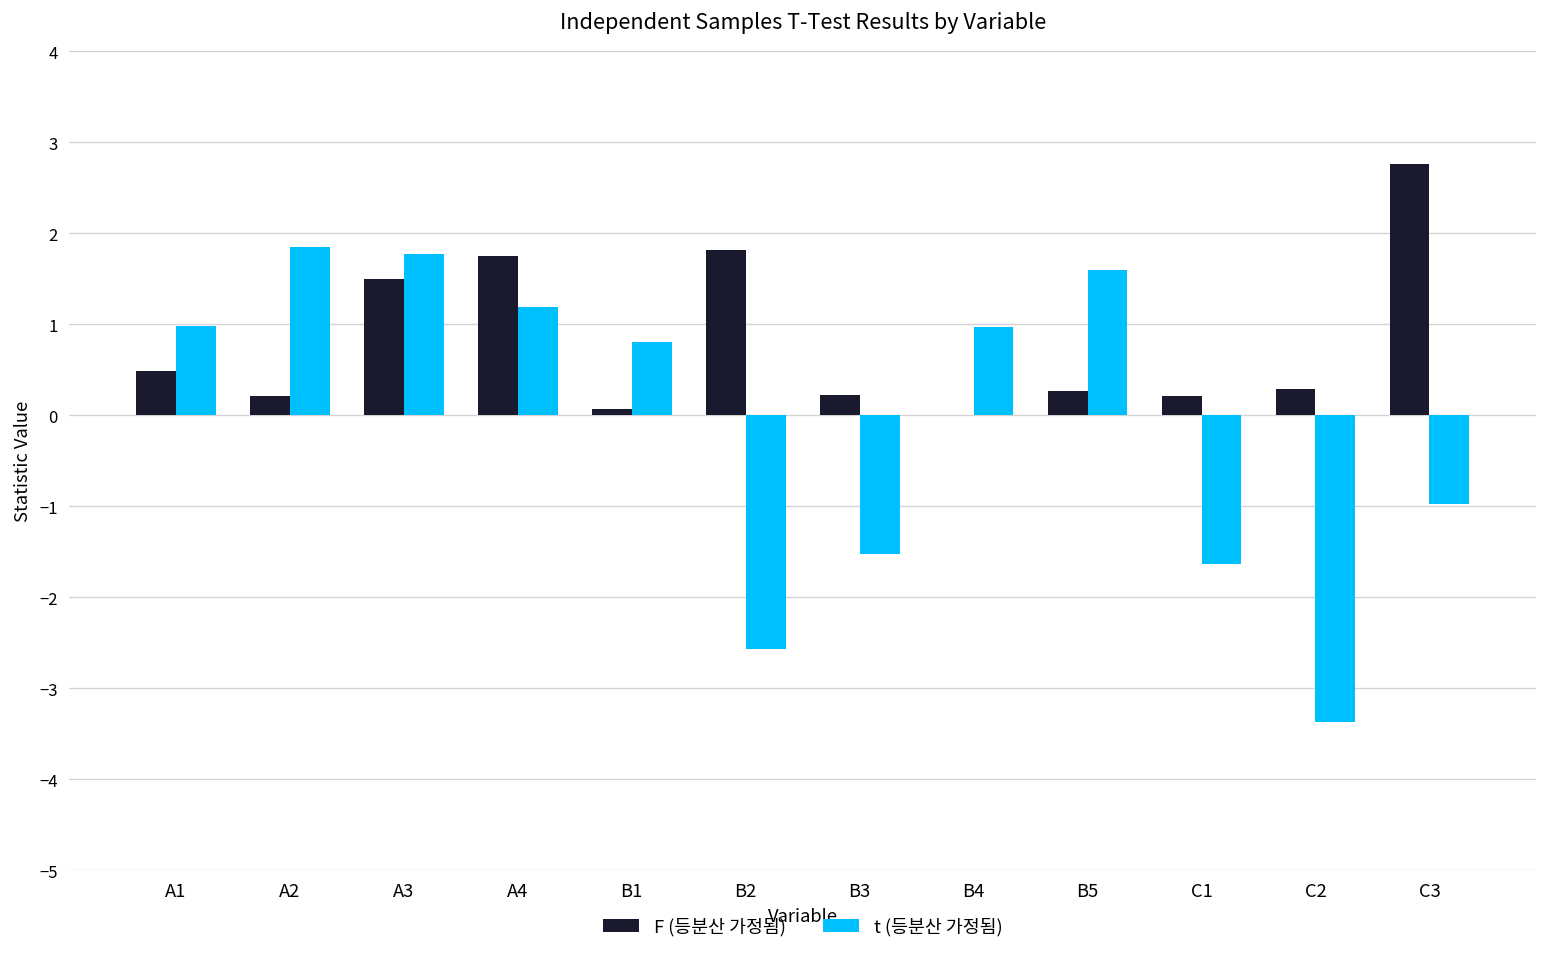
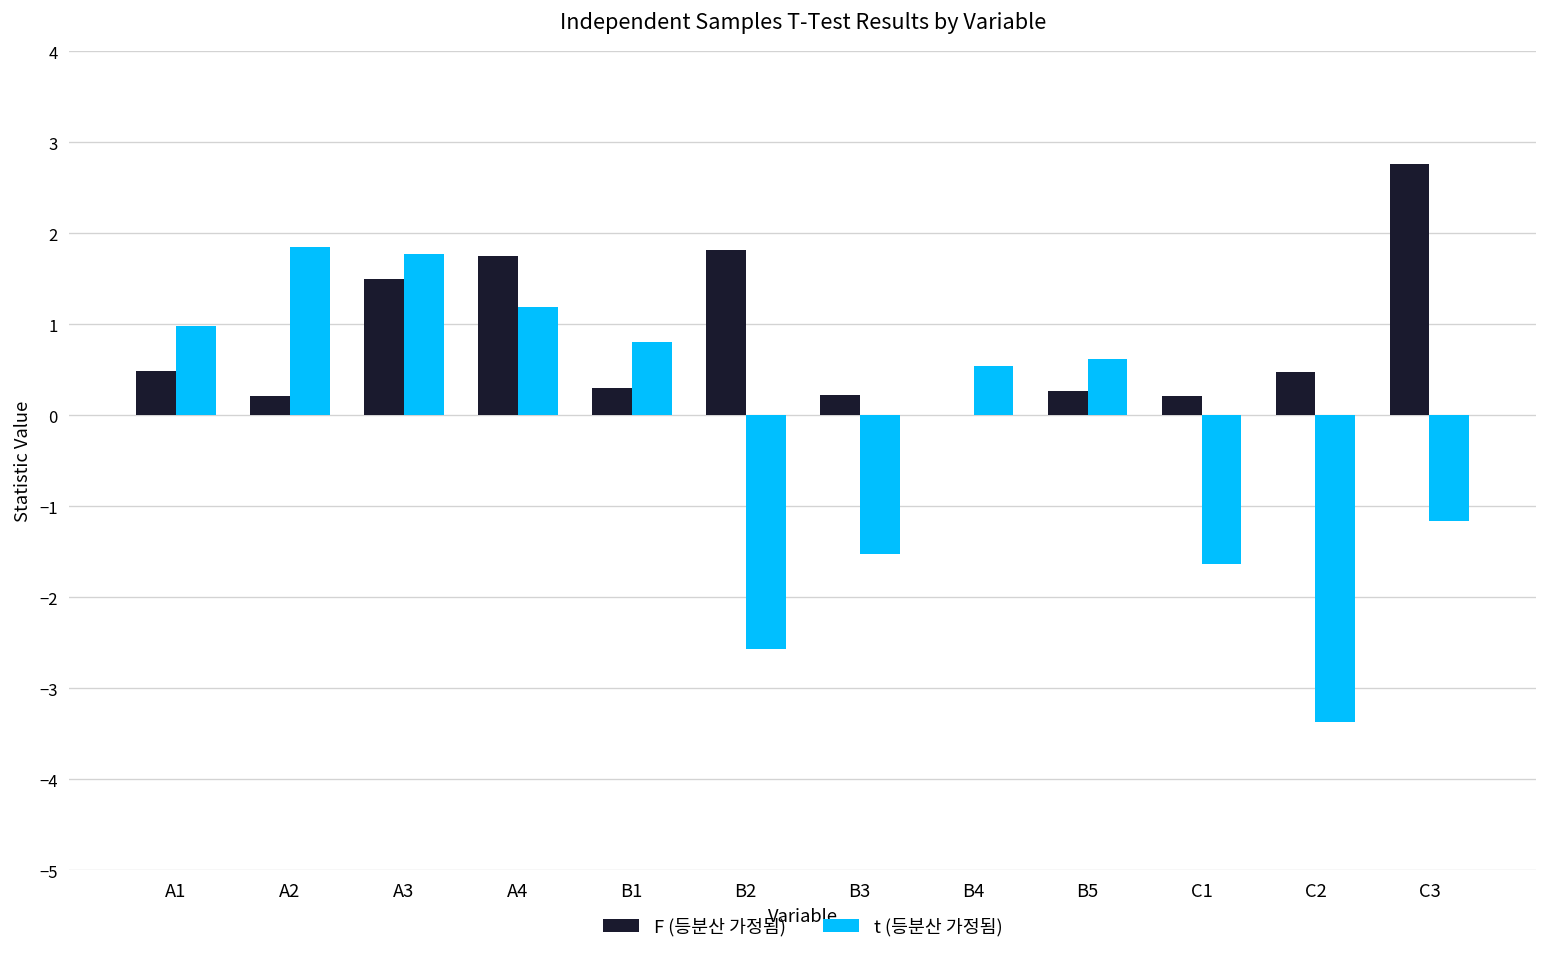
  {
    "F (등분산 가정됨)": {
      "A1": 0.5,
      "A2": 0.2,
      "A3": 1.5,
      "A4": 1.7,
-     "B1": 0.1,
+     "B1": 0.3,
      "B2": 1.8,
      "B3": 0.2,
      "B5": 0.3,
      "C1": 0.2,
-     "C2": 0.3,
+     "C2": 0.5,
      "C3": 2.8
    },
    "t (등분산 가정됨)": {
      "A1": 1.0,
      "A2": 1.8,
      "A3": 1.8,
      "A4": 1.2,
      "B1": 0.8,
      "B2": -2.6,
      "B3": -1.5,
-     "B4": 1.0,
-     "B5": 1.6,
+     "B4": 0.5,
+     "B5": 0.6,
      "C1": -1.6,
      "C2": -3.4,
-     "C3": -1.0
+     "C3": -1.2
    }
  }
